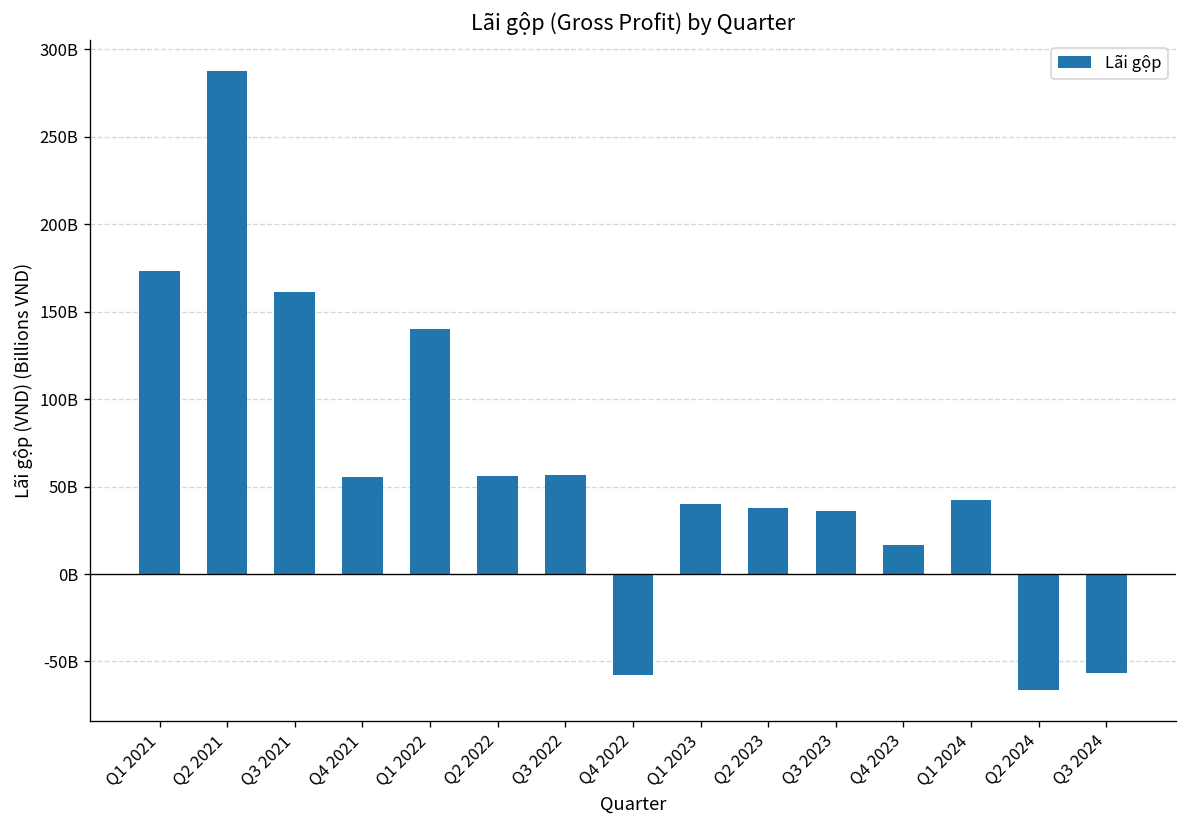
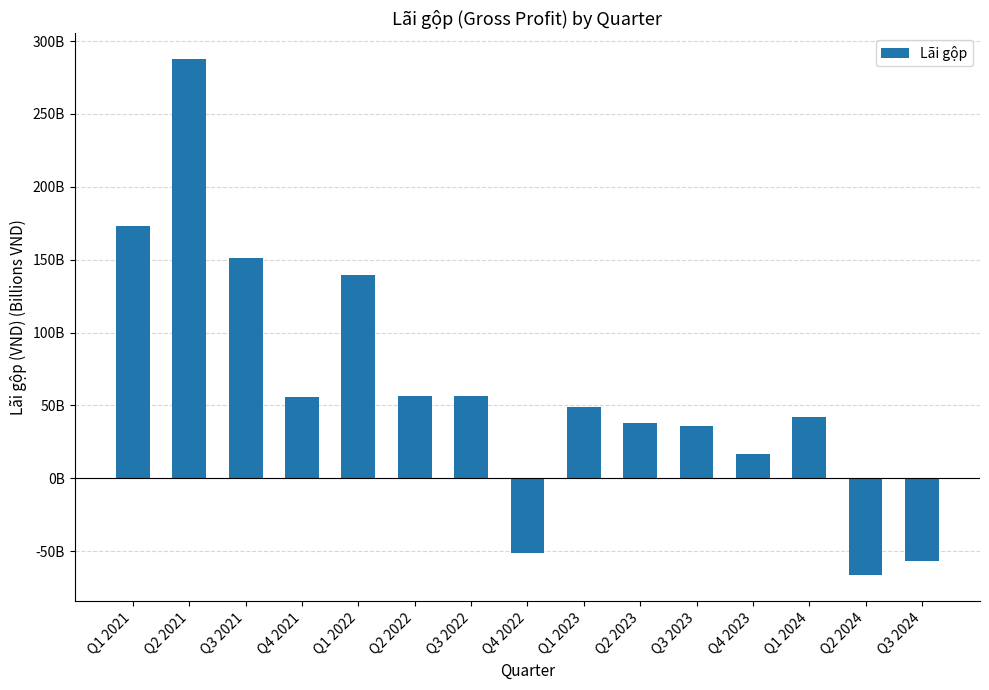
  {
    "Q1 2021": 173000000000,
    "Q2 2021": 288000000000,
-   "Q3 2021": 161000000000,
+   "Q3 2021": 151000000000,
    "Q4 2021": 55000000000,
    "Q1 2022": 140000000000,
    "Q2 2022": 56000000000,
    "Q3 2022": 57000000000,
-   "Q4 2022": -58000000000,
-   "Q1 2023": 40000000000,
+   "Q4 2022": -51000000000,
+   "Q1 2023": 49000000000,
    "Q2 2023": 38000000000,
    "Q3 2023": 36000000000,
    "Q4 2023": 17000000000,
    "Q1 2024": 42000000000,
    "Q2 2024": -66000000000,
    "Q3 2024": -57000000000
  }
